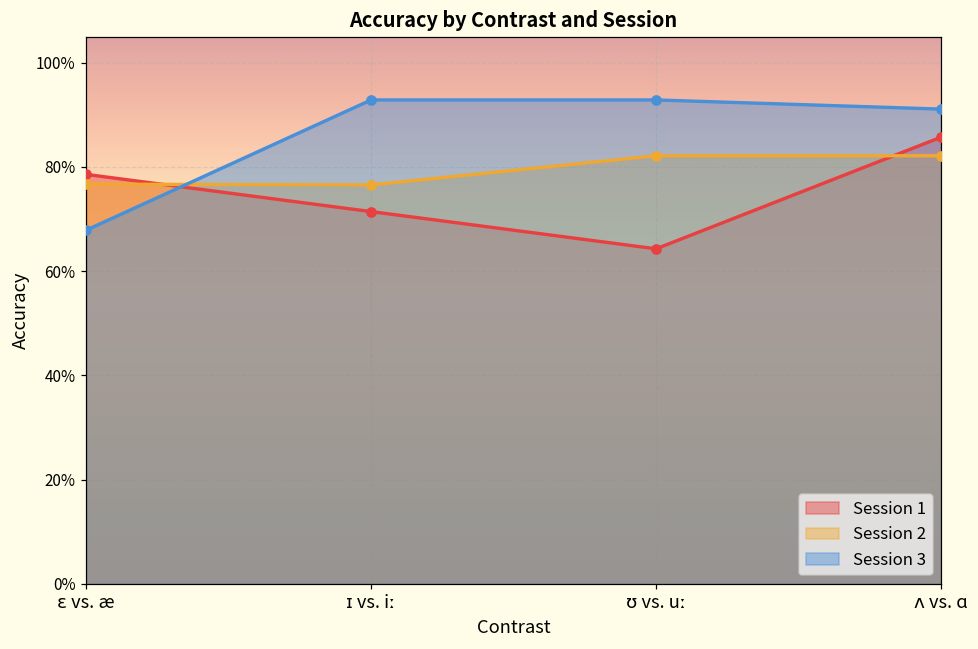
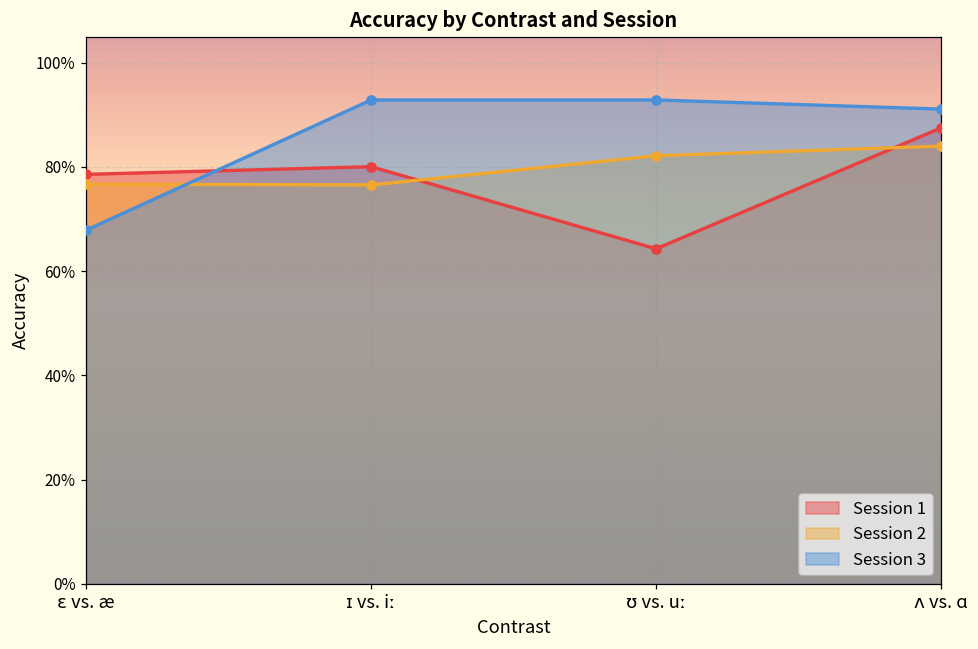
  {
    "Session 1": {
      "ɛ vs. æ": "79%",
-     "ɪ vs. iː": "71%",
+     "ɪ vs. iː": "80%",
      "ʊ vs. uː": "64%",
-     "ʌ vs. ɑ": "86%"
+     "ʌ vs. ɑ": "87%"
    },
    "Session 2": {
      "ɛ vs. æ": "77%",
      "ɪ vs. iː": "77%",
      "ʊ vs. uː": "82%",
-     "ʌ vs. ɑ": "82%"
+     "ʌ vs. ɑ": "84%"
    },
    "Session 3": {
      "ɛ vs. æ": "68%",
      "ɪ vs. iː": "93%",
      "ʊ vs. uː": "93%",
      "ʌ vs. ɑ": "91%"
    }
  }
